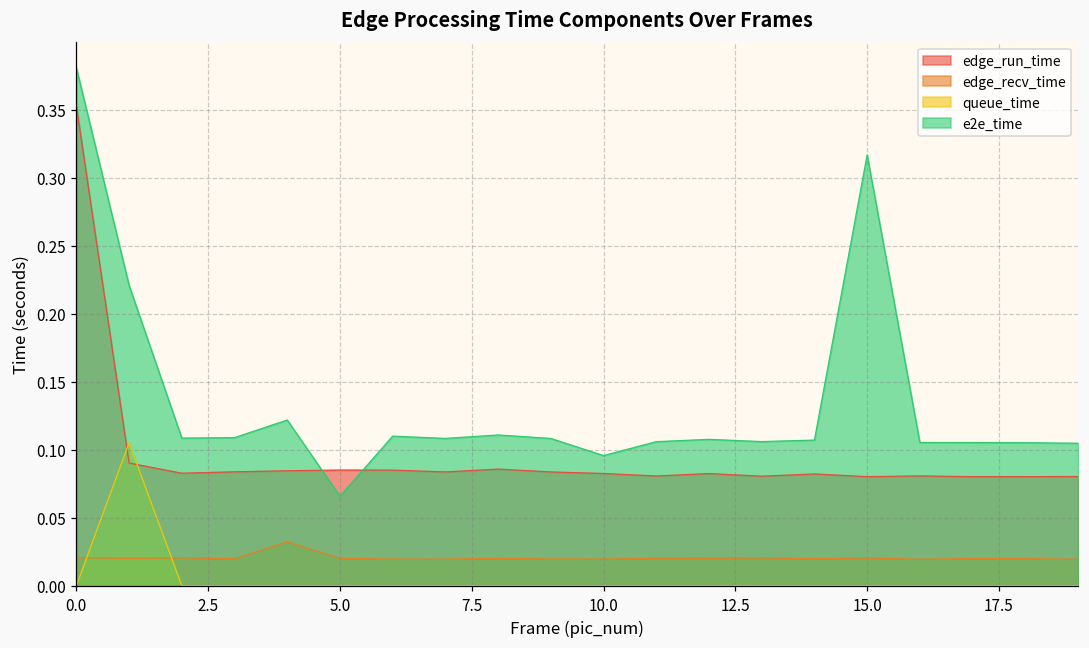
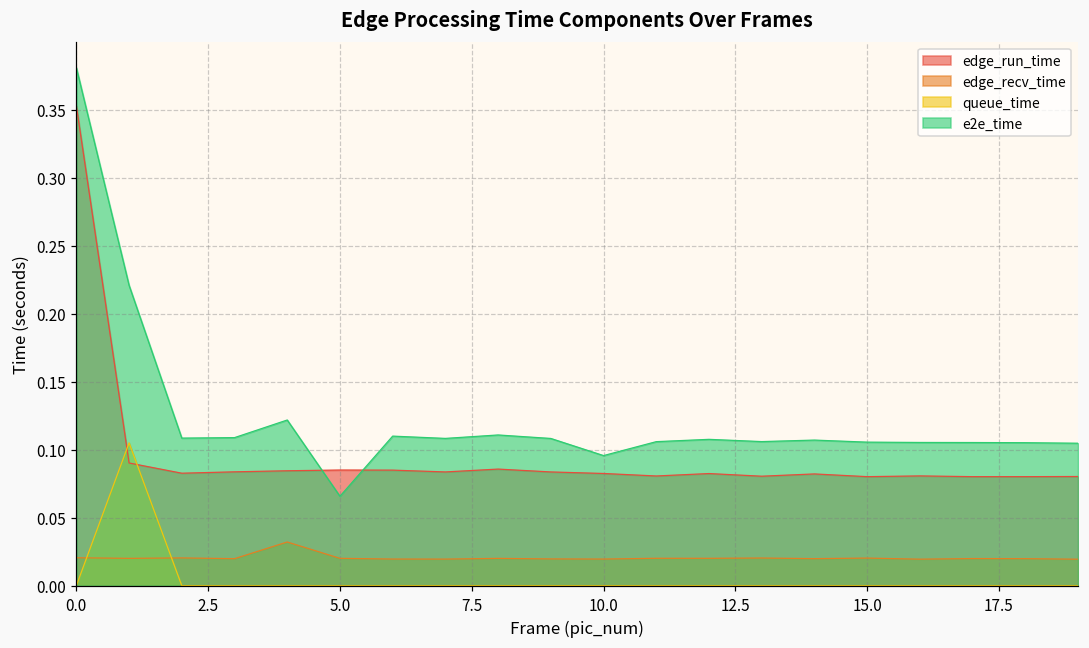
  {
    "queue_time": {
      "0.0": 0.000,
      "5.0": 0.000,
      "10.0": 0.000,
      "15.0": 0.000
    },
    "e2e_time": {
      "0.0": 0.381,
      "5.0": 0.066,
      "10.0": 0.096,
-     "15.0": 0.317
+     "15.0": 0.106
    }
  }
